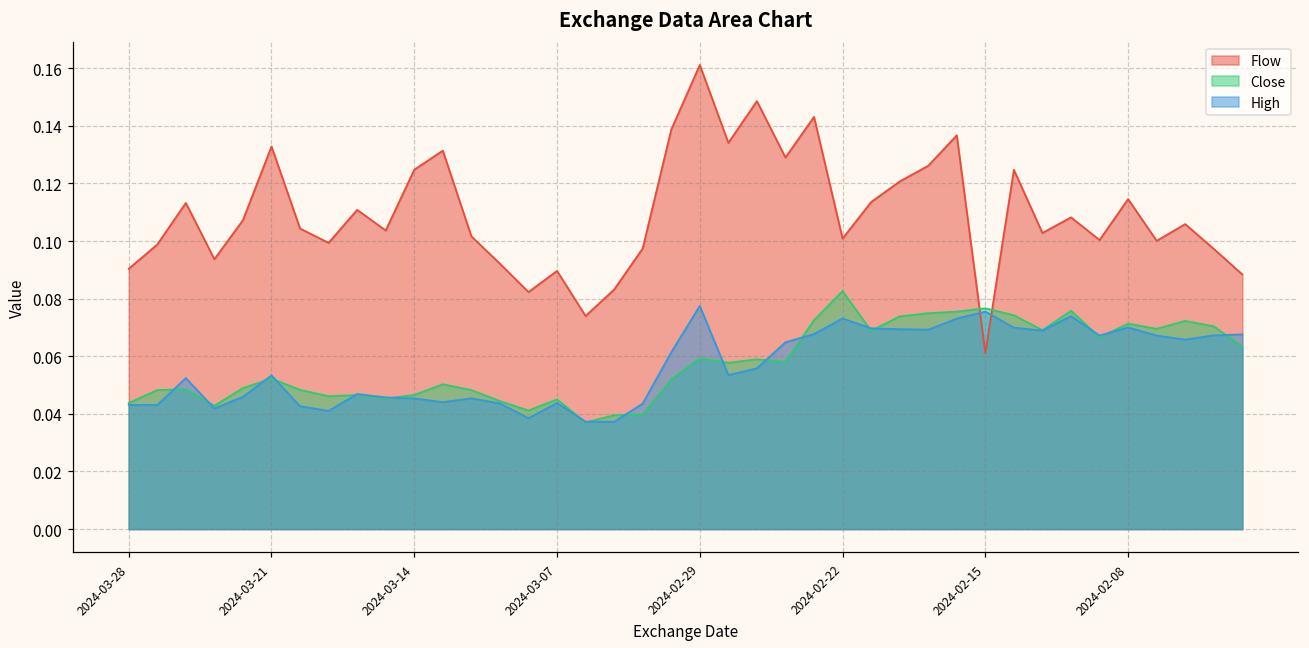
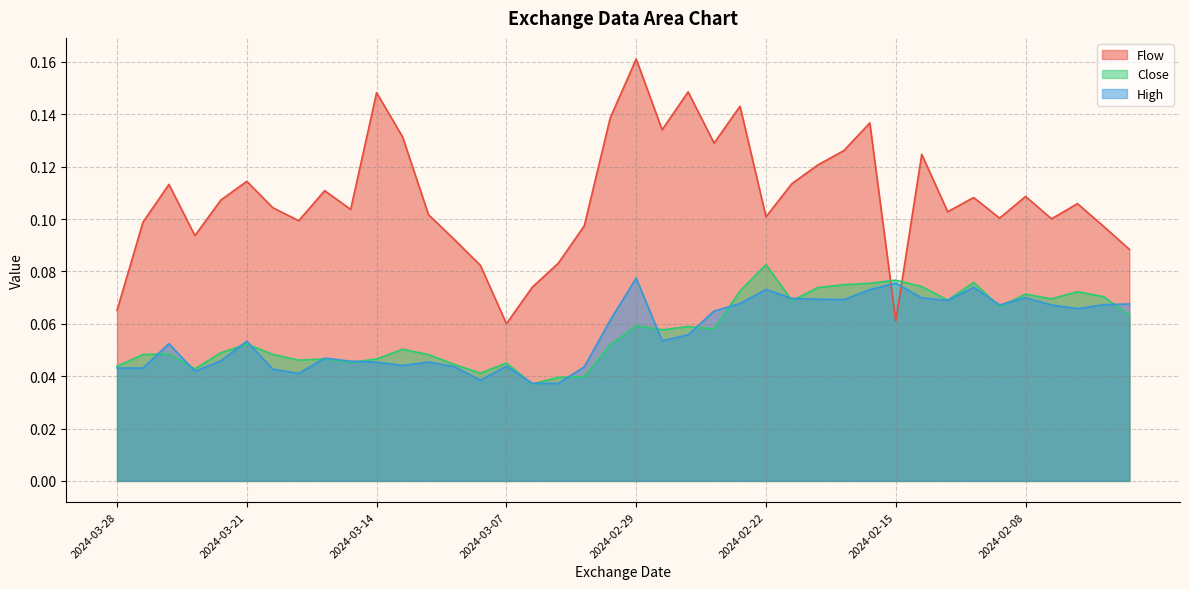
  {
    "Flow": {
-     "2024-03-28": 0.090,
-     "2024-03-21": 0.133,
-     "2024-03-14": 0.125,
-     "2024-03-07": 0.090,
+     "2024-03-28": 0.065,
+     "2024-03-21": 0.114,
+     "2024-03-14": 0.148,
+     "2024-03-07": 0.060,
      "2024-02-29": 0.161,
      "2024-02-22": 0.101,
      "2024-02-15": 0.061,
-     "2024-02-08": 0.115
+     "2024-02-08": 0.109
    },
    "Close": {
      "2024-03-21": 0.052,
      "2024-03-14": 0.047,
      "2024-03-07": 0.045,
      "2024-02-29": 0.059,
      "2024-02-22": 0.083,
      "2024-02-15": 0.077,
      "2024-02-08": 0.071
    },
    "High": {
      "2024-03-21": 0.053,
      "2024-03-14": 0.045,
      "2024-03-07": 0.044,
      "2024-02-29": 0.077,
      "2024-02-22": 0.073,
      "2024-02-15": 0.075,
      "2024-02-08": 0.070
    }
  }
